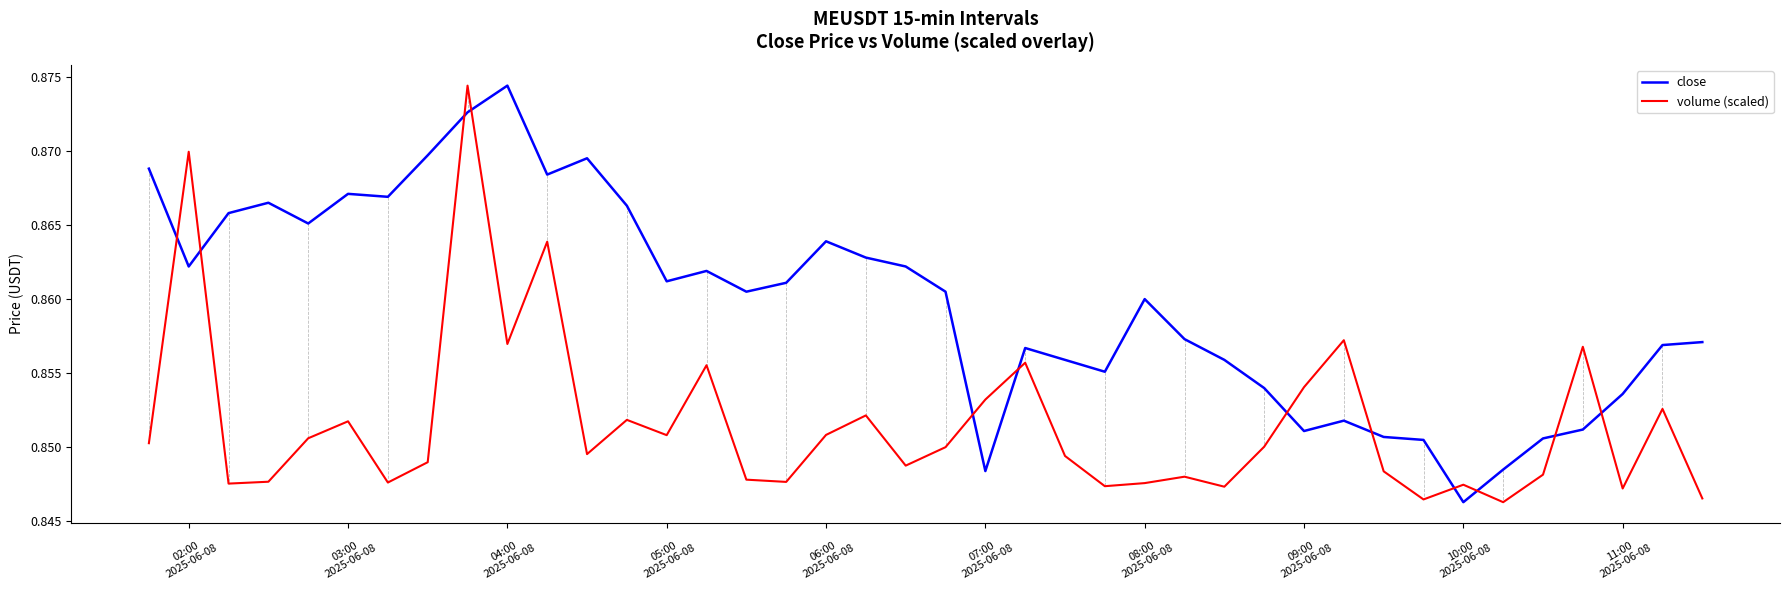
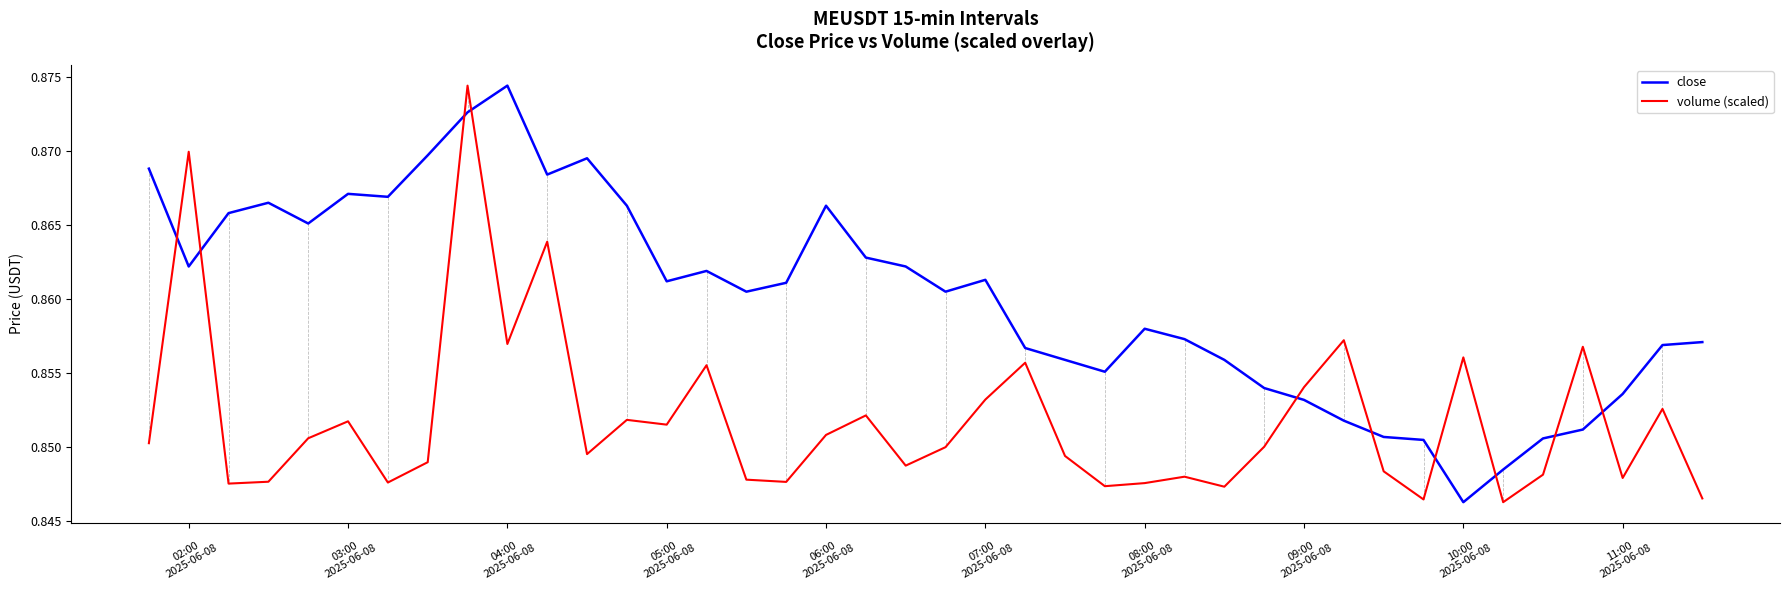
  {
    "close": {
      "02:00 2025-06-08": 0.8622,
      "03:00 2025-06-08": 0.8671,
      "04:00 2025-06-08": 0.8744,
      "05:00 2025-06-08": 0.8612,
-     "06:00 2025-06-08": 0.8639,
-     "07:00 2025-06-08": 0.8484,
-     "08:00 2025-06-08": 0.860,
-     "09:00 2025-06-08": 0.8511,
+     "06:00 2025-06-08": 0.8663,
+     "07:00 2025-06-08": 0.8613,
+     "08:00 2025-06-08": 0.858,
+     "09:00 2025-06-08": 0.8532,
      "10:00 2025-06-08": 0.8463,
      "11:00 2025-06-08": 0.8536
    },
    "volume (scaled)": {
      "02:00 2025-06-08": 0.8699,
      "03:00 2025-06-08": 0.8518,
      "04:00 2025-06-08": 0.8570,
-     "05:00 2025-06-08": 0.8508,
+     "05:00 2025-06-08": 0.8515,
      "06:00 2025-06-08": 0.8508,
      "07:00 2025-06-08": 0.8532,
      "08:00 2025-06-08": 0.8476,
      "09:00 2025-06-08": 0.8541,
-     "10:00 2025-06-08": 0.8475,
-     "11:00 2025-06-08": 0.8472
+     "10:00 2025-06-08": 0.8561,
+     "11:00 2025-06-08": 0.8479
    }
  }
